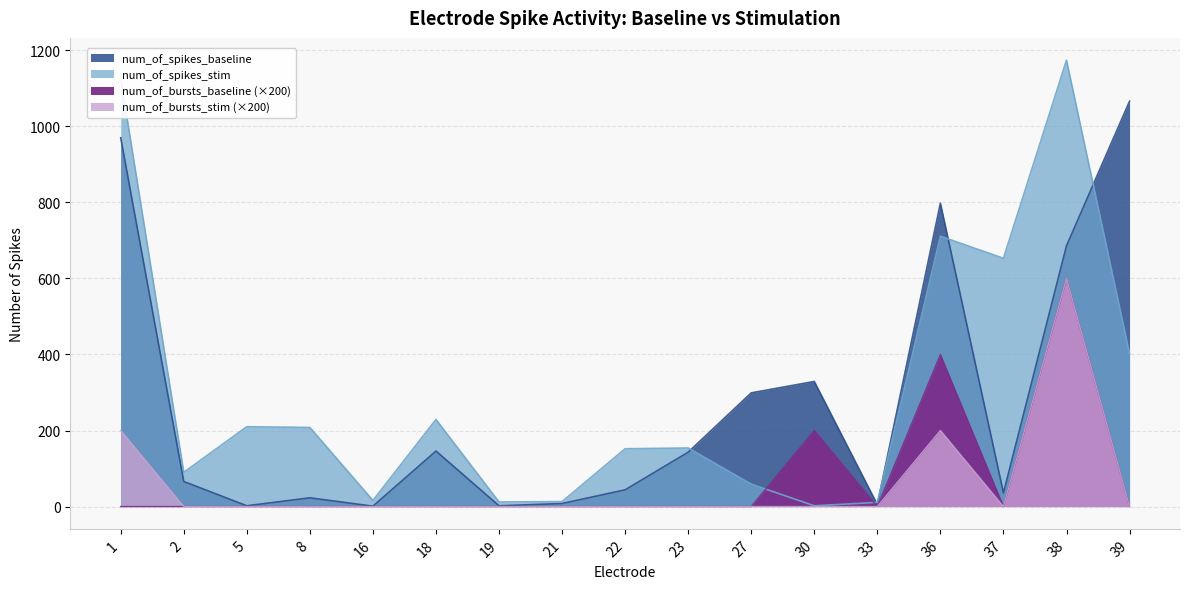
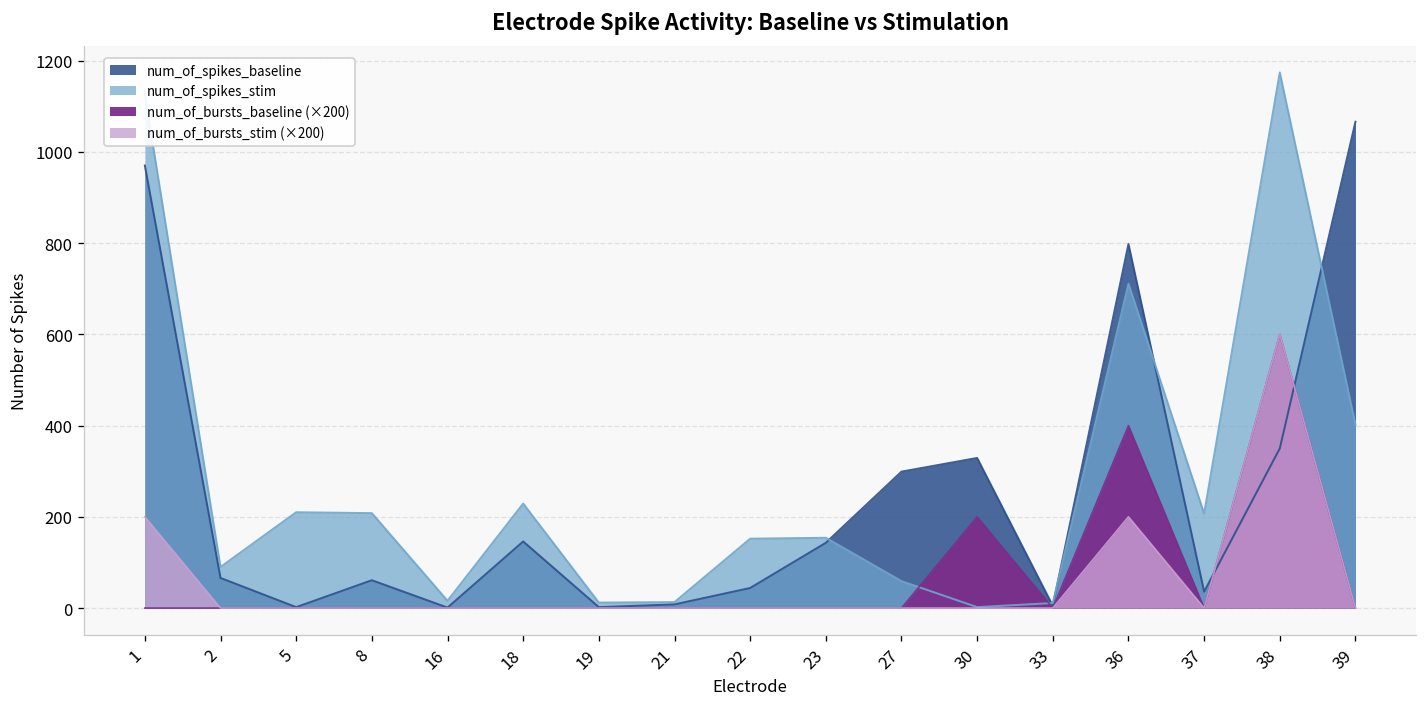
  {
    "num_of_spikes_baseline": {
      "1": 970,
      "2": 70,
-     "8": 20,
+     "8": 60,
      "18": 150,
      "22": 40,
      "23": 140,
      "27": 300,
      "30": 330,
      "36": 800,
      "37": 40,
-     "38": 690,
+     "38": 350,
      "39": 1070
    },
    "num_of_spikes_stim": {
      "2": 90,
      "5": 210,
      "8": 210,
      "16": 20,
      "18": 230,
      "19": 10,
      "22": 150,
      "23": 150,
      "27": 60,
      "36": 710,
-     "37": 650,
+     "37": 210,
      "38": 1170,
      "39": 400
    },
    "num_of_bursts_baseline (×200)": {
      "1": 0,
      "30": 200,
      "36": 400
    },
    "num_of_bursts_stim (×200)": {
      "1": 200,
      "36": 200
    }
  }
